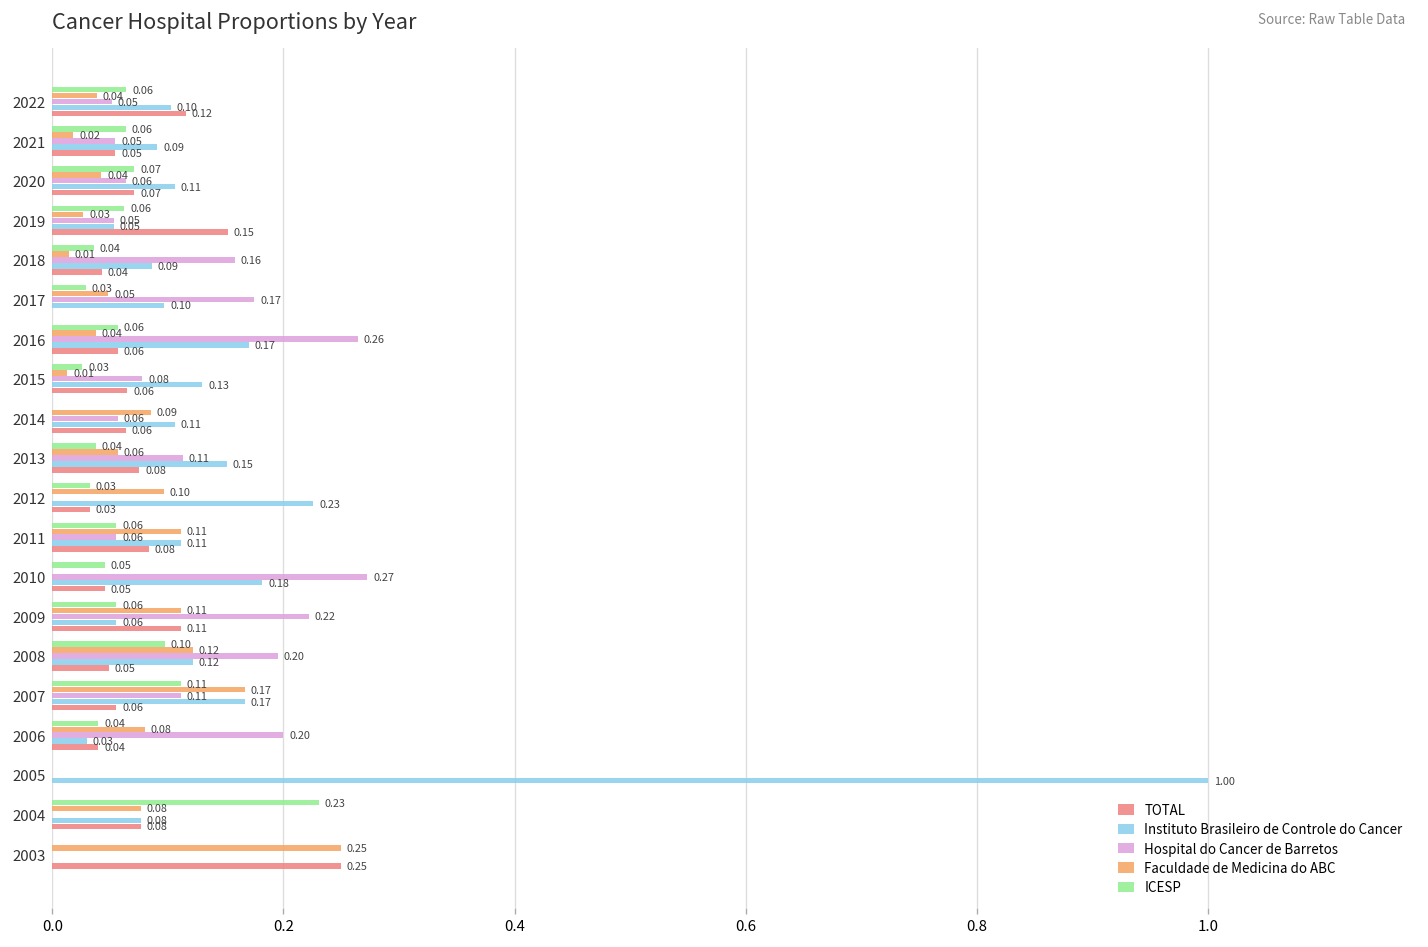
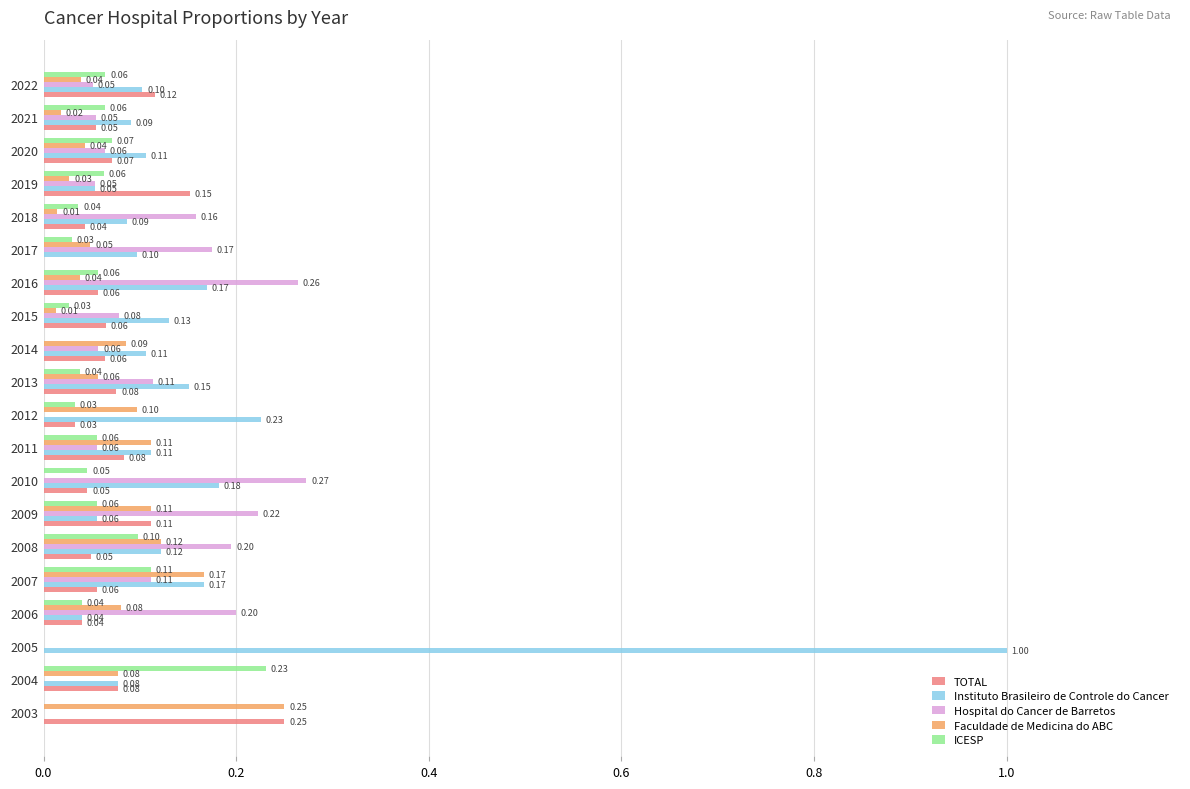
  {
    "Instituto Brasileiro de Controle do Cancer": {
      "2022": 0.10,
      "2021": 0.09,
      "2020": 0.11,
      "2018": 0.09,
      "2017": 0.10,
      "2016": 0.17,
      "2015": 0.13,
      "2014": 0.11,
      "2013": 0.15,
      "2012": 0.23,
      "2011": 0.11,
      "2010": 0.18,
      "2009": 0.06,
      "2008": 0.12,
      "2007": 0.17,
-     "2006": 0.03,
+     "2006": 0.04,
      "2005": 1.00
    },
    "Hospital do Cancer de Barretos": {
      "2022": 0.05,
      "2021": 0.05,
      "2020": 0.06,
      "2018": 0.16,
      "2017": 0.17,
      "2016": 0.26,
      "2015": 0.08,
      "2014": 0.06,
      "2013": 0.11,
      "2011": 0.06,
      "2010": 0.27,
      "2009": 0.22,
      "2008": 0.20,
      "2007": 0.11,
      "2006": 0.20
    },
    "ICESP": {
      "2022": 0.06,
      "2021": 0.06,
      "2020": 0.07,
      "2019": 0.06,
      "2018": 0.04,
      "2017": 0.03,
      "2016": 0.06,
      "2015": 0.03,
      "2013": 0.04,
      "2012": 0.03,
      "2011": 0.06,
      "2010": 0.05,
      "2009": 0.06,
      "2008": 0.10,
      "2007": 0.11,
      "2006": 0.04,
      "2004": 0.23
    }
  }
